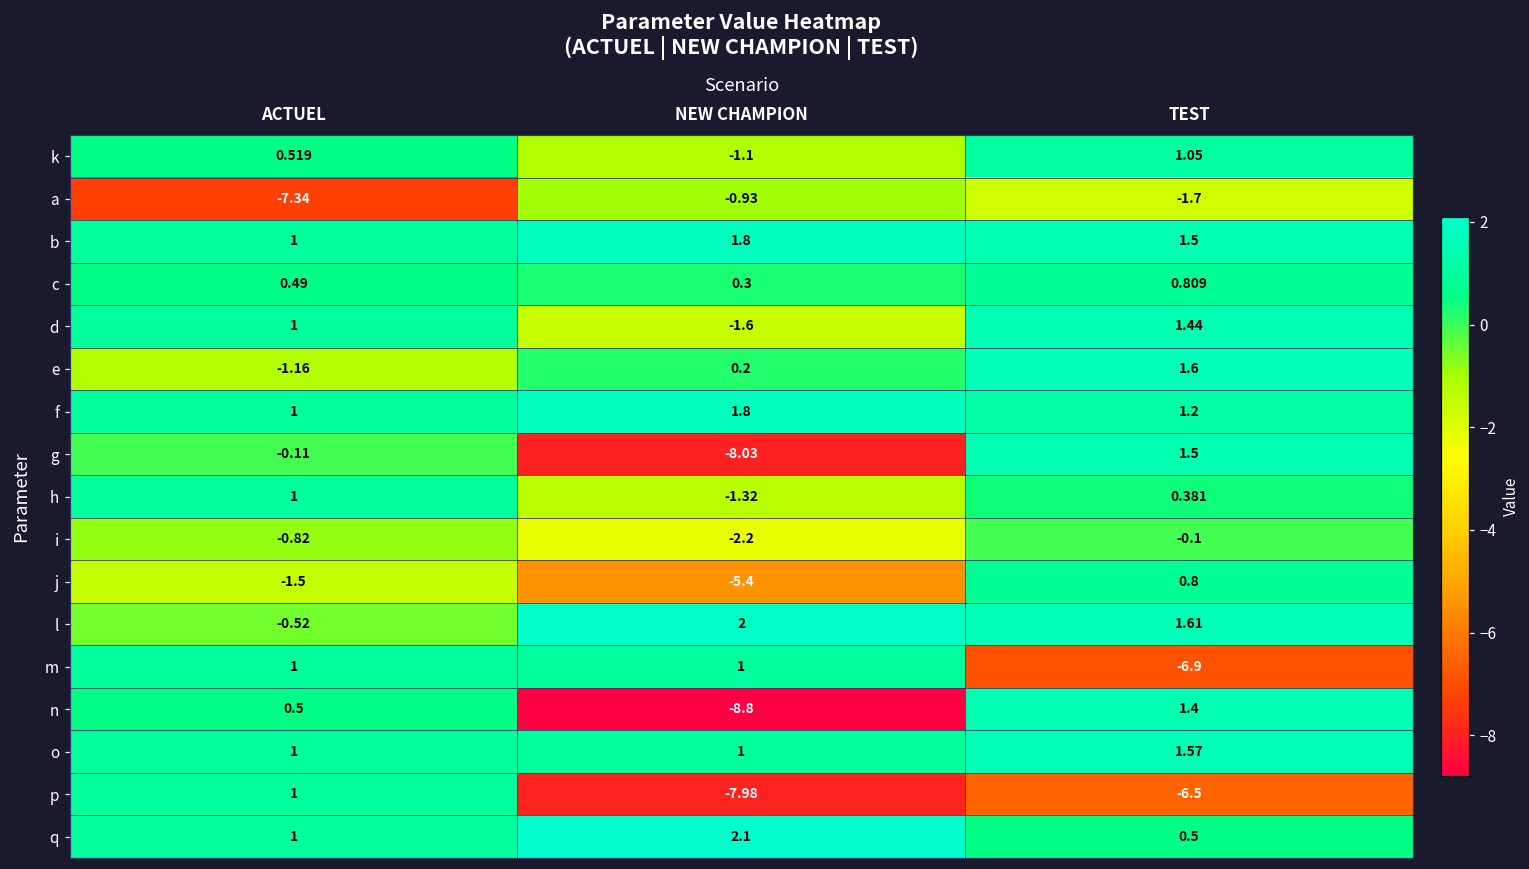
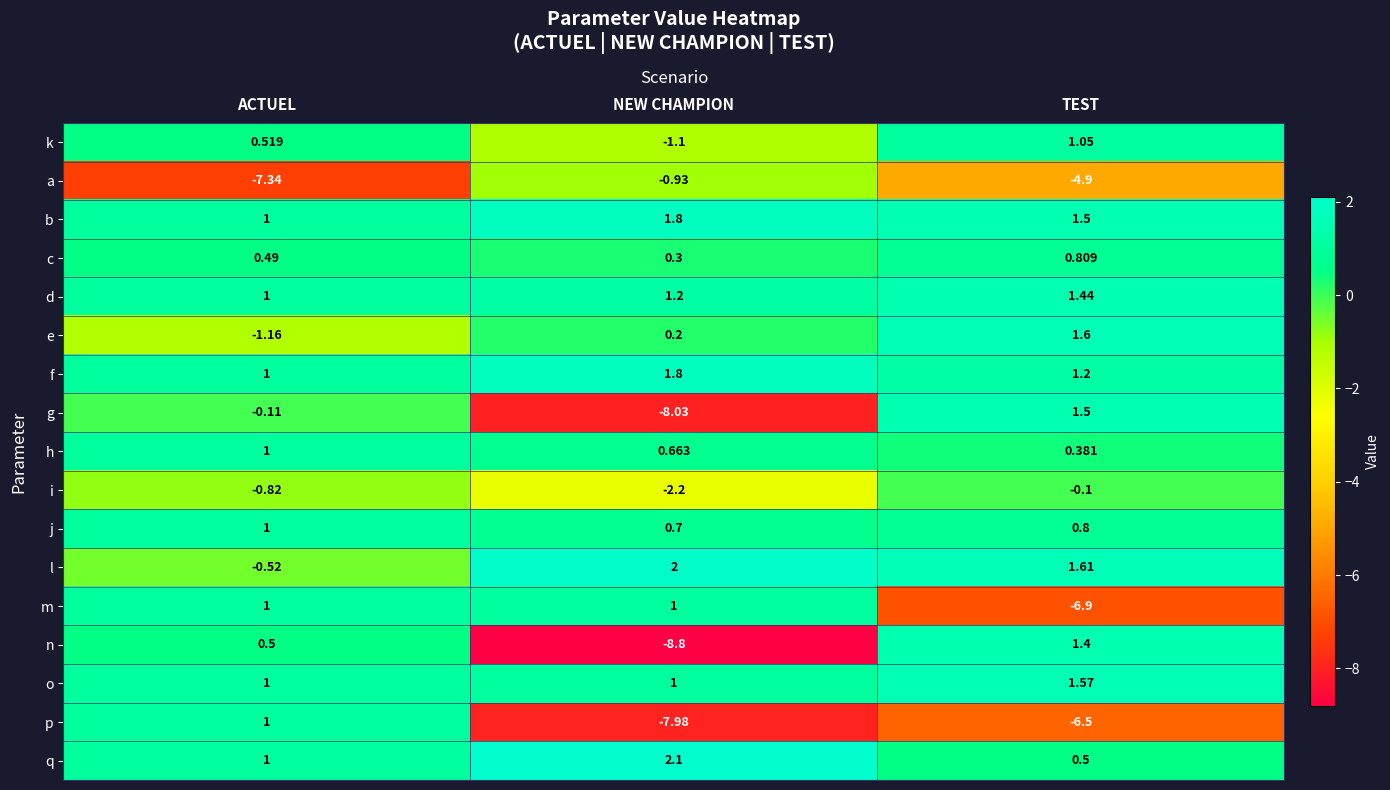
  {
    "k": {
      "ACTUEL": 0.519,
      "NEW CHAMPION": -1.1,
      "TEST": 1.05
    },
    "a": {
      "ACTUEL": -7.34,
      "NEW CHAMPION": -0.93,
-     "TEST": -1.7
+     "TEST": -4.9
    },
    "b": {
      "ACTUEL": 1,
      "NEW CHAMPION": 1.8,
      "TEST": 1.5
    },
    "c": {
      "ACTUEL": 0.49,
      "NEW CHAMPION": 0.3,
      "TEST": 0.809
    },
    "d": {
      "ACTUEL": 1,
-     "NEW CHAMPION": -1.6,
+     "NEW CHAMPION": 1.2,
      "TEST": 1.44
    },
    "e": {
      "ACTUEL": -1.16,
      "NEW CHAMPION": 0.2,
      "TEST": 1.6
    },
    "f": {
      "ACTUEL": 1,
      "NEW CHAMPION": 1.8,
      "TEST": 1.2
    },
    "g": {
      "ACTUEL": -0.11,
      "NEW CHAMPION": -8.03,
      "TEST": 1.5
    },
    "h": {
      "ACTUEL": 1,
-     "NEW CHAMPION": -1.32,
+     "NEW CHAMPION": 0.663,
      "TEST": 0.381
    },
    "i": {
      "ACTUEL": -0.82,
      "NEW CHAMPION": -2.2,
      "TEST": -0.1
    },
    "j": {
-     "ACTUEL": -1.5,
-     "NEW CHAMPION": -5.4,
+     "ACTUEL": 1,
+     "NEW CHAMPION": 0.7,
      "TEST": 0.8
    },
    "l": {
      "ACTUEL": -0.52,
      "NEW CHAMPION": 2,
      "TEST": 1.61
    },
    "m": {
      "ACTUEL": 1,
      "NEW CHAMPION": 1,
      "TEST": -6.9
    },
    "n": {
      "ACTUEL": 0.5,
      "NEW CHAMPION": -8.8,
      "TEST": 1.4
    },
    "o": {
      "ACTUEL": 1,
      "NEW CHAMPION": 1,
      "TEST": 1.57
    },
    "p": {
      "ACTUEL": 1,
      "NEW CHAMPION": -7.98,
      "TEST": -6.5
    },
    "q": {
      "ACTUEL": 1,
      "NEW CHAMPION": 2.1,
      "TEST": 0.5
    }
  }
